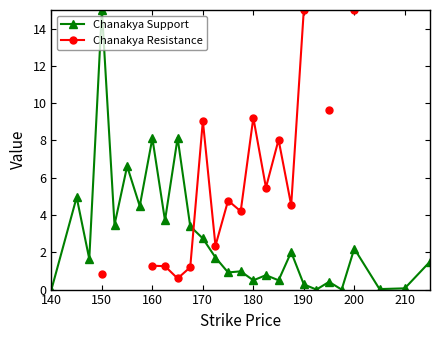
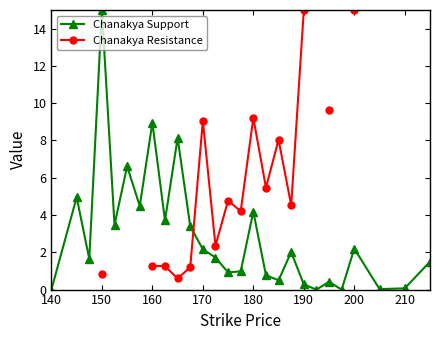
  {
    "Chanakya Support": {
      "140": 0.0,
      "150": 15.0,
-     "160": 8.1,
-     "170": 2.7,
-     "180": 0.5,
+     "160": 9.0,
+     "170": 2.2,
+     "180": 4.2,
      "190": 0.3,
      "200": 2.2,
      "210": 0.1
    },
    "Chanakya Resistance": {
      "150": 0.8,
      "160": 1.3,
      "170": 9.1,
      "180": 9.2,
      "190": 15.0,
      "200": 15.0
    }
  }
